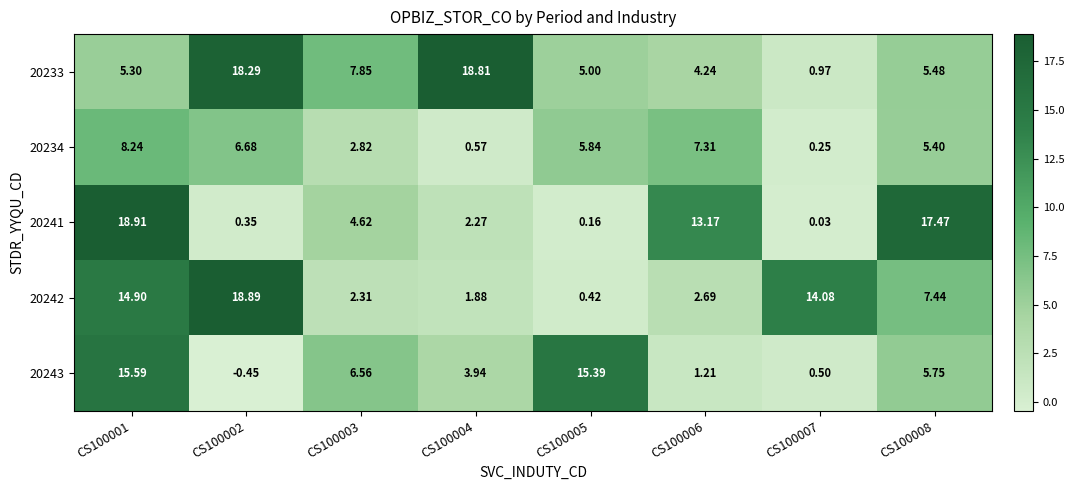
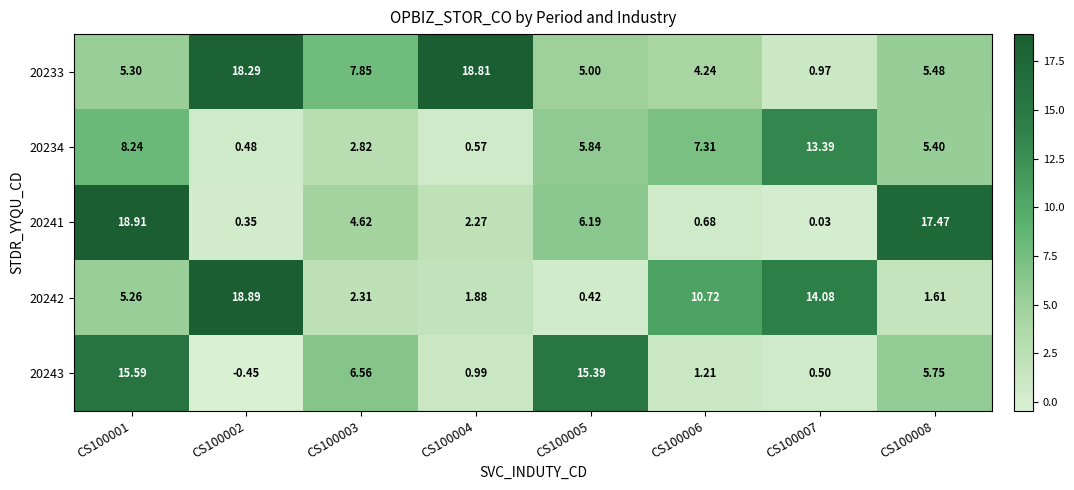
  {
    "20233": {
      "CS100001": 5.30,
      "CS100002": 18.29,
      "CS100003": 7.85,
      "CS100004": 18.81,
      "CS100005": 5.00,
      "CS100006": 4.24,
      "CS100007": 0.97,
      "CS100008": 5.48
    },
    "20234": {
      "CS100001": 8.24,
-     "CS100002": 6.68,
+     "CS100002": 0.48,
      "CS100003": 2.82,
      "CS100004": 0.57,
      "CS100005": 5.84,
      "CS100006": 7.31,
-     "CS100007": 0.25,
+     "CS100007": 13.39,
      "CS100008": 5.40
    },
    "20241": {
      "CS100001": 18.91,
      "CS100002": 0.35,
      "CS100003": 4.62,
      "CS100004": 2.27,
-     "CS100005": 0.16,
-     "CS100006": 13.17,
+     "CS100005": 6.19,
+     "CS100006": 0.68,
      "CS100007": 0.03,
      "CS100008": 17.47
    },
    "20242": {
-     "CS100001": 14.90,
+     "CS100001": 5.26,
      "CS100002": 18.89,
      "CS100003": 2.31,
      "CS100004": 1.88,
      "CS100005": 0.42,
-     "CS100006": 2.69,
+     "CS100006": 10.72,
      "CS100007": 14.08,
-     "CS100008": 7.44
+     "CS100008": 1.61
    },
    "20243": {
      "CS100001": 15.59,
      "CS100002": -0.45,
      "CS100003": 6.56,
-     "CS100004": 3.94,
+     "CS100004": 0.99,
      "CS100005": 15.39,
      "CS100006": 1.21,
      "CS100007": 0.50,
      "CS100008": 5.75
    }
  }
